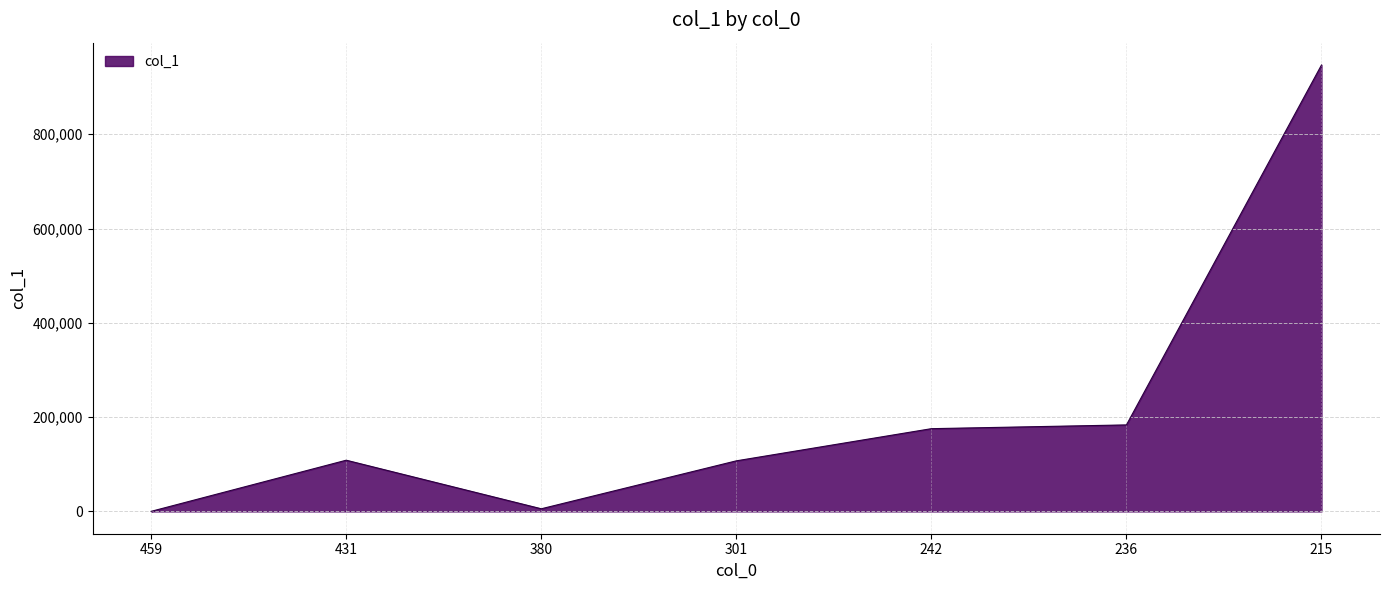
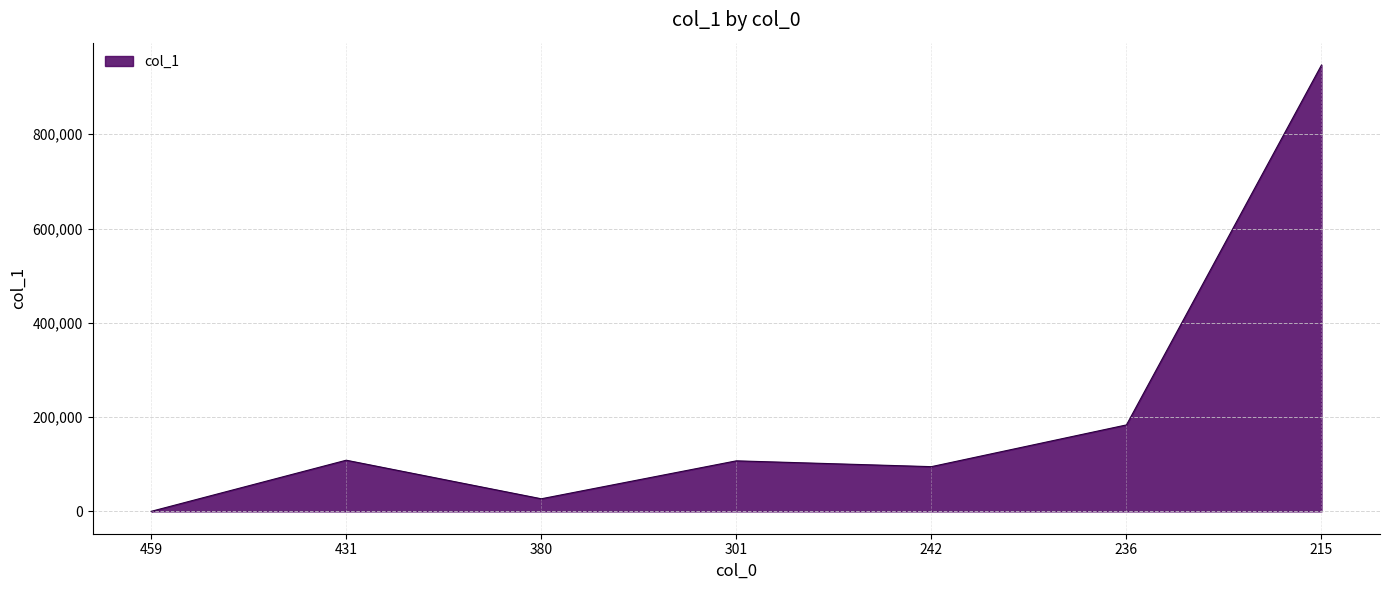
  {
    "459": "0",
    "431": "110,000",
-   "380": "10,000",
+   "380": "30,000",
    "301": "110,000",
-   "242": "180,000",
+   "242": "90,000",
    "236": "180,000",
    "215": "950,000"
  }
